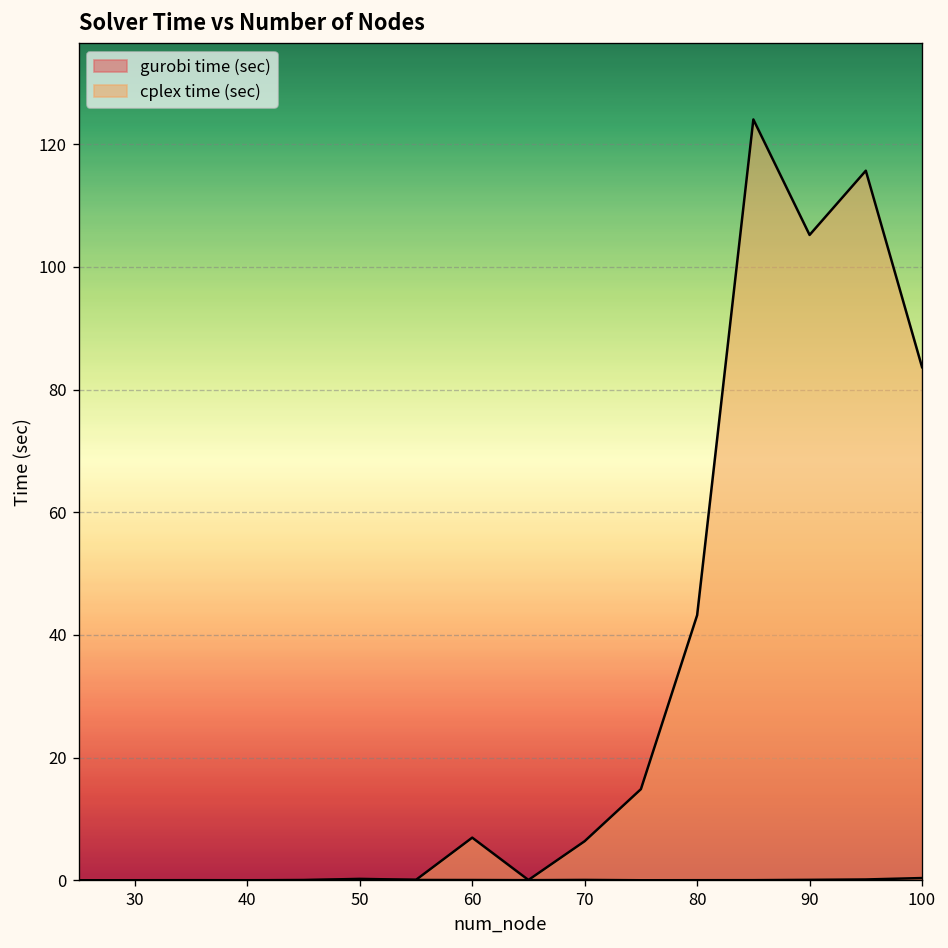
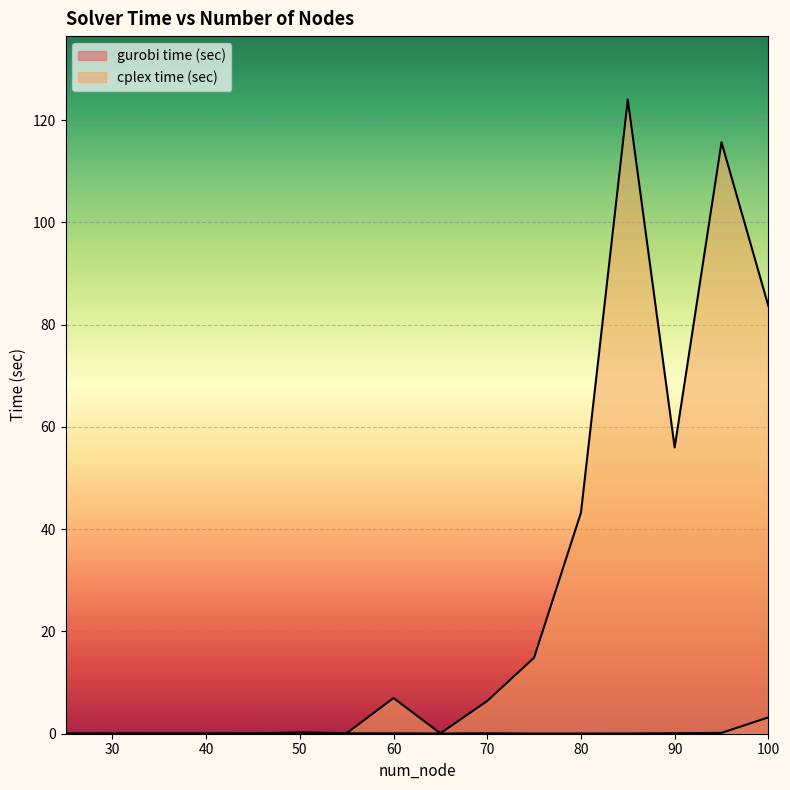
  {
    "gurobi time (sec)": {
      "60": 0,
      "70": 0,
      "80": 0,
      "90": 0,
-     "100": 0
+     "100": 3
    },
    "cplex time (sec)": {
      "60": 7,
      "70": 6,
      "80": 43,
-     "90": 105,
+     "90": 56,
      "100": 84
    }
  }
